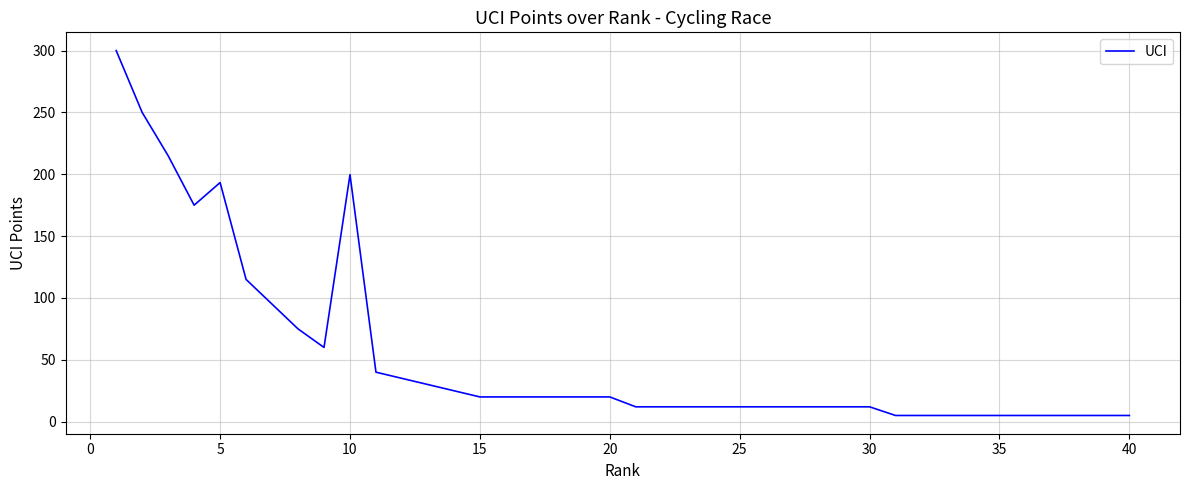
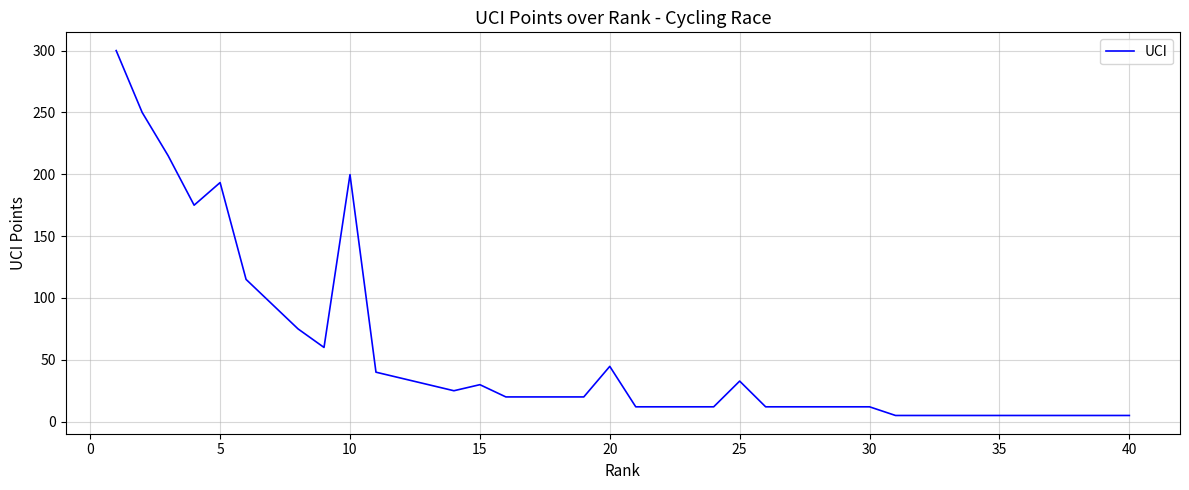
  {
    "5": 193,
    "10": 200,
-   "15": 20,
-   "20": 20,
-   "25": 12,
+   "15": 30,
+   "20": 45,
+   "25": 33,
    "30": 12,
    "35": 5,
    "40": 5
  }
